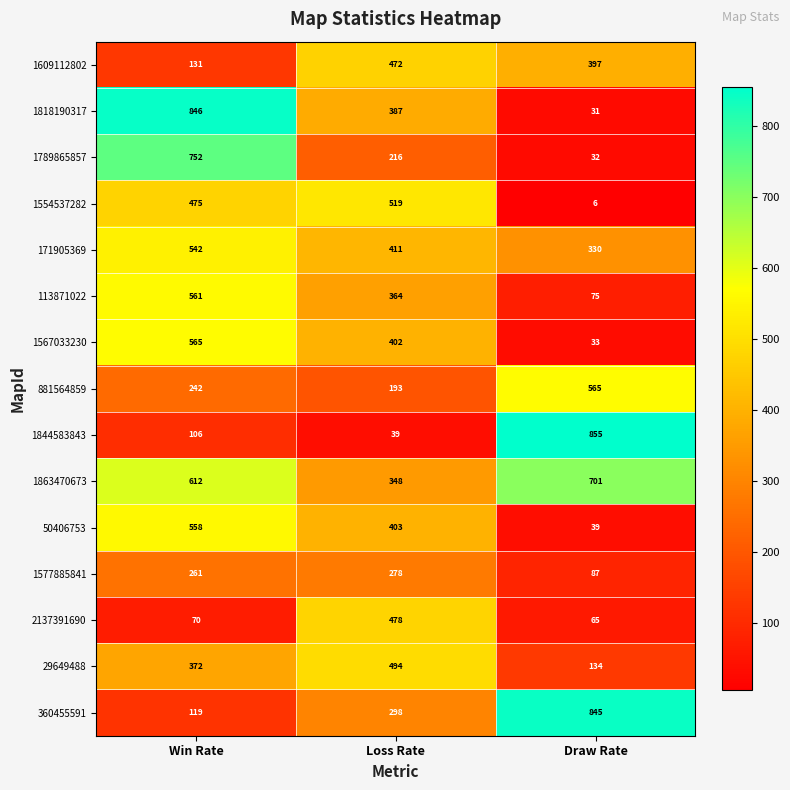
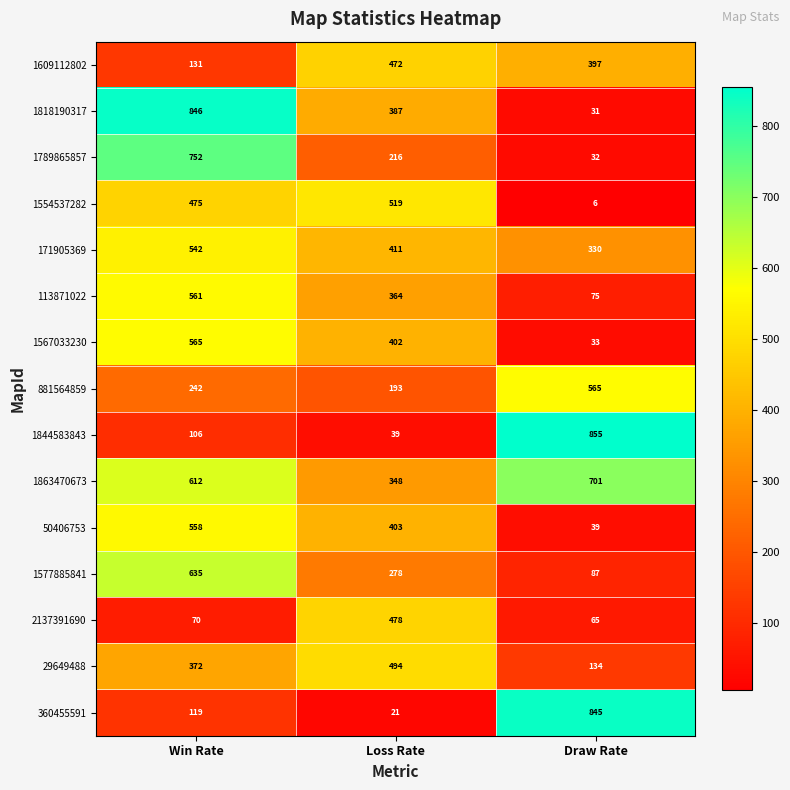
  {
    "1609112802": {
      "Win Rate": 131,
      "Loss Rate": 472,
      "Draw Rate": 397
    },
    "1818190317": {
      "Win Rate": 846,
      "Loss Rate": 387,
      "Draw Rate": 31
    },
    "1789865857": {
      "Win Rate": 752,
      "Loss Rate": 216,
      "Draw Rate": 32
    },
    "1554537282": {
      "Win Rate": 475,
      "Loss Rate": 519,
      "Draw Rate": 6
    },
    "171905369": {
      "Win Rate": 542,
      "Loss Rate": 411,
      "Draw Rate": 330
    },
    "113871022": {
      "Win Rate": 561,
      "Loss Rate": 364,
      "Draw Rate": 75
    },
    "1567033230": {
      "Win Rate": 565,
      "Loss Rate": 402,
      "Draw Rate": 33
    },
    "881564859": {
      "Win Rate": 242,
      "Loss Rate": 193,
      "Draw Rate": 565
    },
    "1844583843": {
      "Win Rate": 106,
      "Loss Rate": 39,
      "Draw Rate": 855
    },
    "1863470673": {
      "Win Rate": 612,
      "Loss Rate": 348,
      "Draw Rate": 701
    },
    "50406753": {
      "Win Rate": 558,
      "Loss Rate": 403,
      "Draw Rate": 39
    },
    "1577885841": {
-     "Win Rate": 261,
+     "Win Rate": 635,
      "Loss Rate": 278,
      "Draw Rate": 87
    },
    "2137391690": {
      "Win Rate": 70,
      "Loss Rate": 478,
      "Draw Rate": 65
    },
    "29649488": {
      "Win Rate": 372,
      "Loss Rate": 494,
      "Draw Rate": 134
    },
    "360455591": {
      "Win Rate": 119,
-     "Loss Rate": 298,
+     "Loss Rate": 21,
      "Draw Rate": 845
    }
  }
